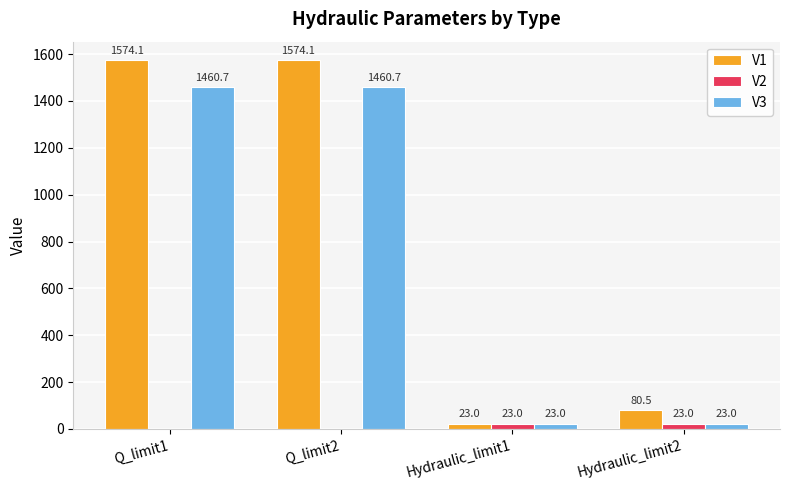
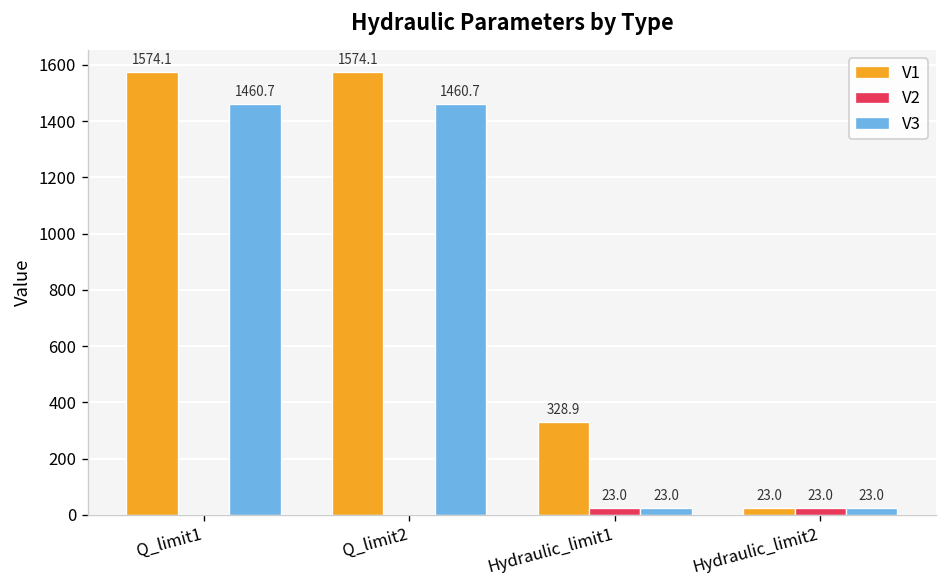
  {
    "V1": {
      "Q_limit1": 1574.1,
      "Q_limit2": 1574.1,
-     "Hydraulic_limit1": 23.0,
-     "Hydraulic_limit2": 80.5
+     "Hydraulic_limit1": 328.9,
+     "Hydraulic_limit2": 23.0
    },
    "V2": {
      "Hydraulic_limit1": 23.0,
      "Hydraulic_limit2": 23.0
    },
    "V3": {
      "Q_limit1": 1460.7,
      "Q_limit2": 1460.7,
      "Hydraulic_limit1": 23.0,
      "Hydraulic_limit2": 23.0
    }
  }
